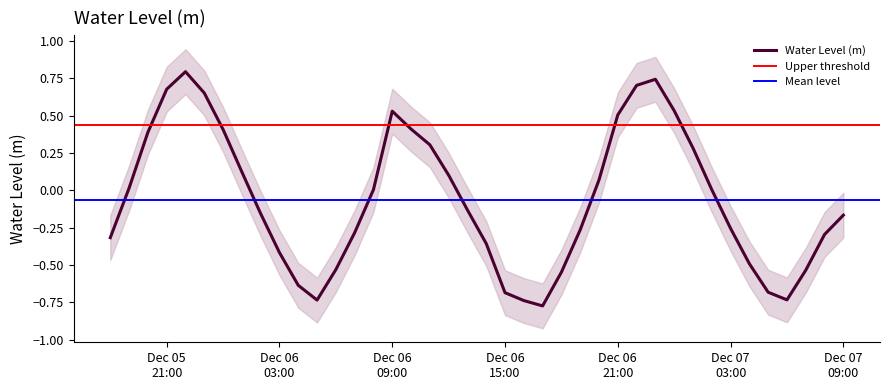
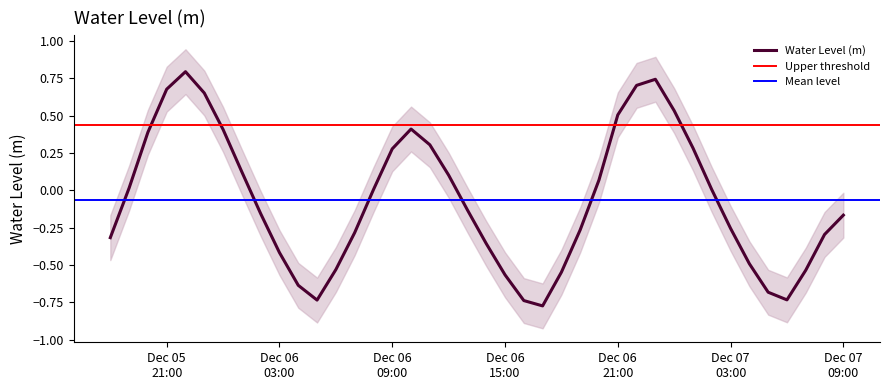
  {
    "Water Level (m)": {
      "Dec 05 21:00": 0.68,
      "Dec 06 03:00": -0.42,
-     "Dec 06 09:00": 0.53,
-     "Dec 06 15:00": -0.69,
+     "Dec 06 09:00": 0.28,
+     "Dec 06 15:00": -0.57,
      "Dec 06 21:00": 0.50,
      "Dec 07 03:00": -0.26,
      "Dec 07 09:00": -0.17
    }
  }
